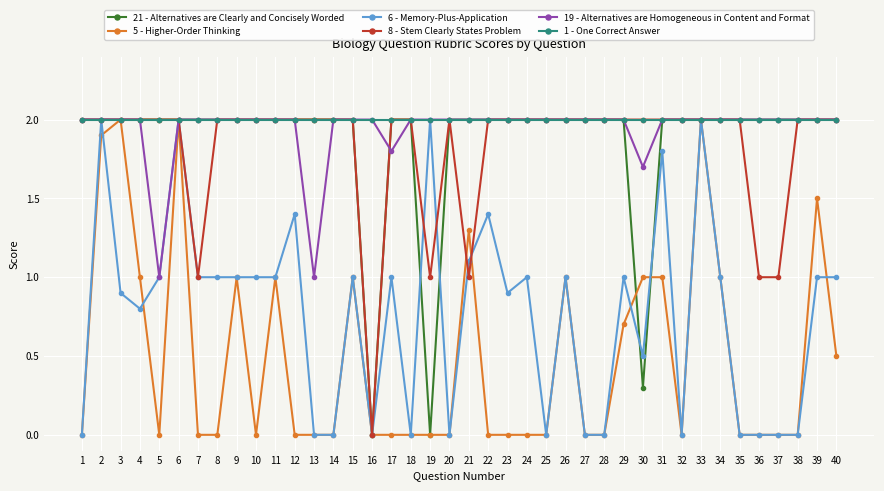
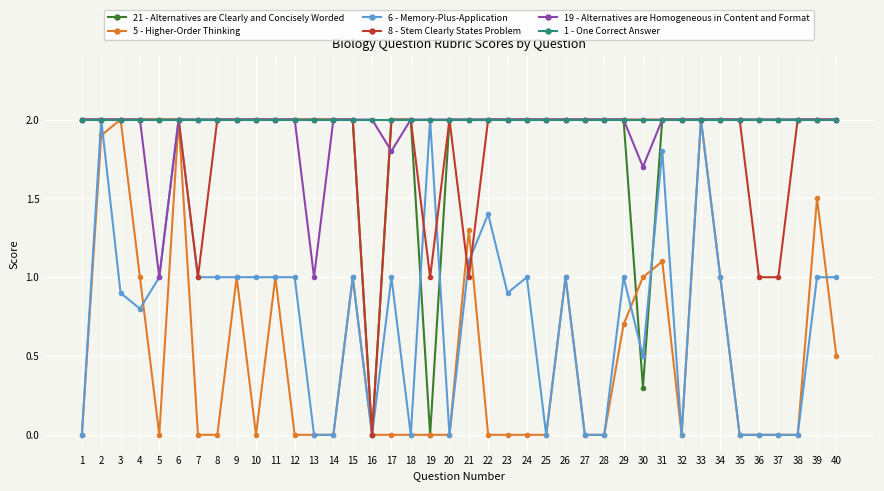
  {
    "21 - Alternatives are Clearly and Concisely Worded": {
      "30": 0.3
    },
    "5 - Higher-Order Thinking": {
      "2": 1.9,
      "4": 1.0,
      "5": 0.0,
      "7": 0.0,
      "8": 0.0,
      "10": 0.0,
      "12": 0.0,
      "17": 0.0,
      "21": 1.3,
      "22": 0.0,
      "23": 0.0,
      "24": 0.0,
      "29": 0.7,
      "30": 1.0,
-     "31": 1.0,
+     "31": 1.1,
      "39": 1.5,
      "40": 0.5
    },
    "6 - Memory-Plus-Application": {
      "3": 0.9,
      "4": 0.8,
      "8": 1.0,
      "10": 1.0,
-     "12": 1.4,
+     "12": 1.0,
      "17": 1.0,
      "21": 1.1,
      "22": 1.4,
      "23": 0.9,
      "24": 1.0,
      "29": 1.0,
      "30": 0.5,
      "31": 1.8,
      "39": 1.0,
      "40": 1.0
    },
    "8 - Stem Clearly States Problem": {
      "19": 1.0,
      "21": 1.0,
      "36": 1.0,
      "37": 1.0
    },
    "19 - Alternatives are Homogeneous in Content and Format": {
      "13": 1.0,
      "17": 1.8,
      "30": 1.7
    }
  }
